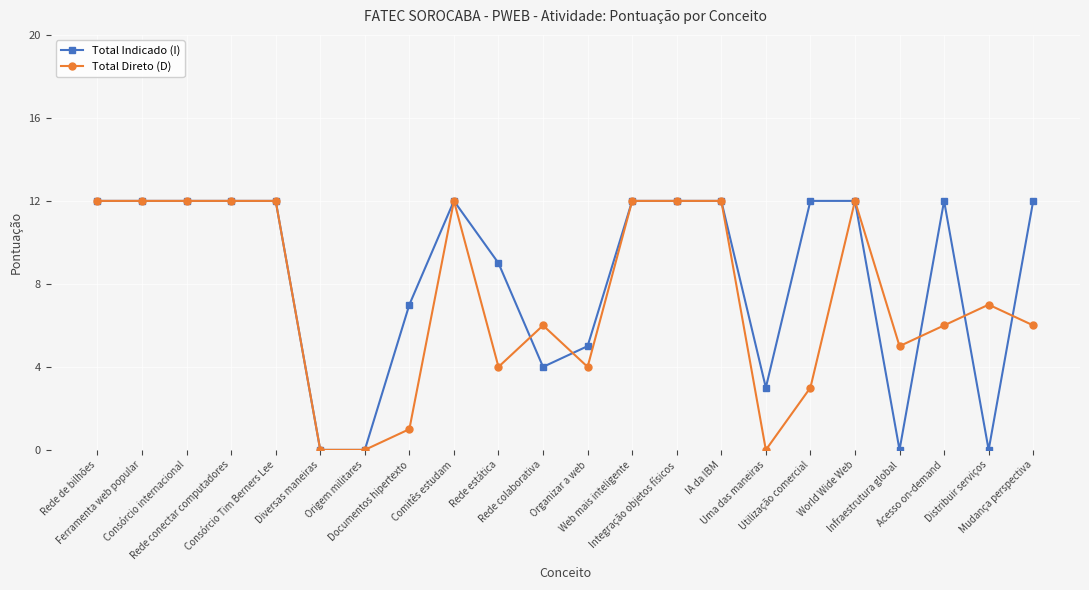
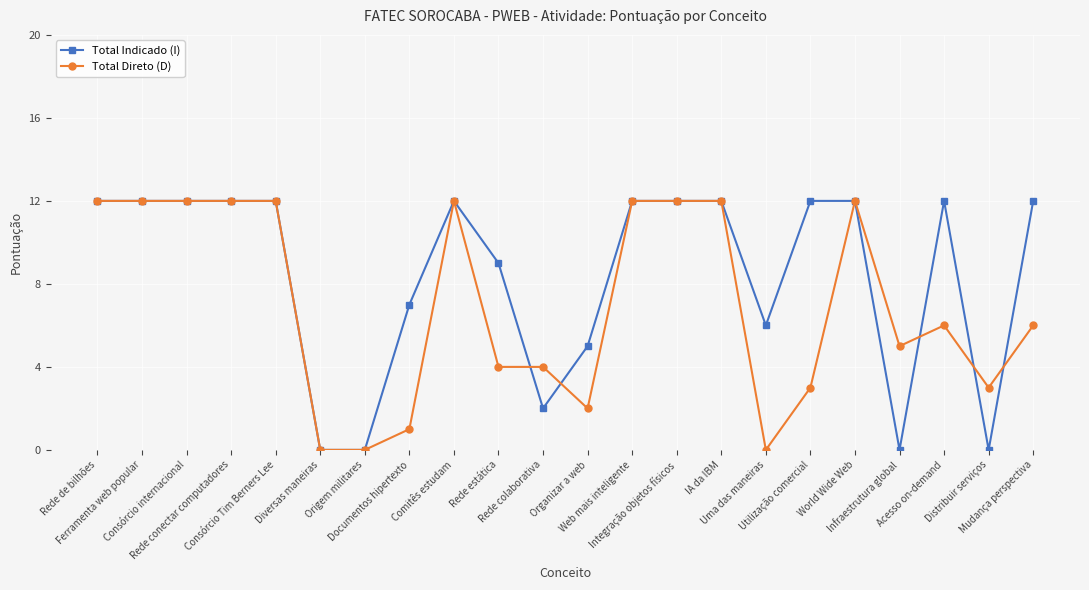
  {
    "Total Indicado (I)": {
      "Documentos hipertexto": 7,
      "Rede estática": 9,
-     "Rede colaborativa": 4,
+     "Rede colaborativa": 2,
      "Organizar a web": 5,
-     "Uma das maneiras": 3,
+     "Uma das maneiras": 6,
      "Utilização comercial": 12,
      "Infraestrutura global": 0,
      "Acesso on-demand": 12,
      "Distribuir serviços": 0,
      "Mudança perspectiva": 12
    },
    "Total Direto (D)": {
      "Documentos hipertexto": 1,
      "Rede estática": 4,
-     "Rede colaborativa": 6,
-     "Organizar a web": 4,
+     "Rede colaborativa": 4,
+     "Organizar a web": 2,
      "Uma das maneiras": 0,
      "Utilização comercial": 3,
      "Infraestrutura global": 5,
      "Acesso on-demand": 6,
-     "Distribuir serviços": 7,
+     "Distribuir serviços": 3,
      "Mudança perspectiva": 6
    }
  }
